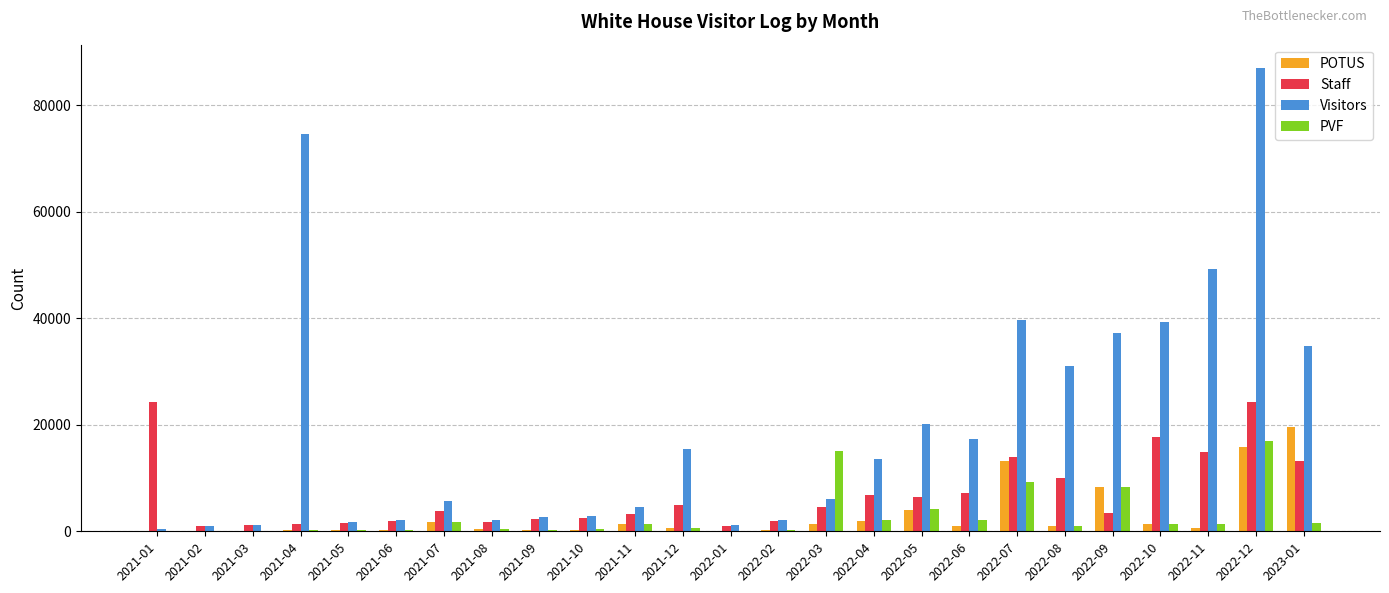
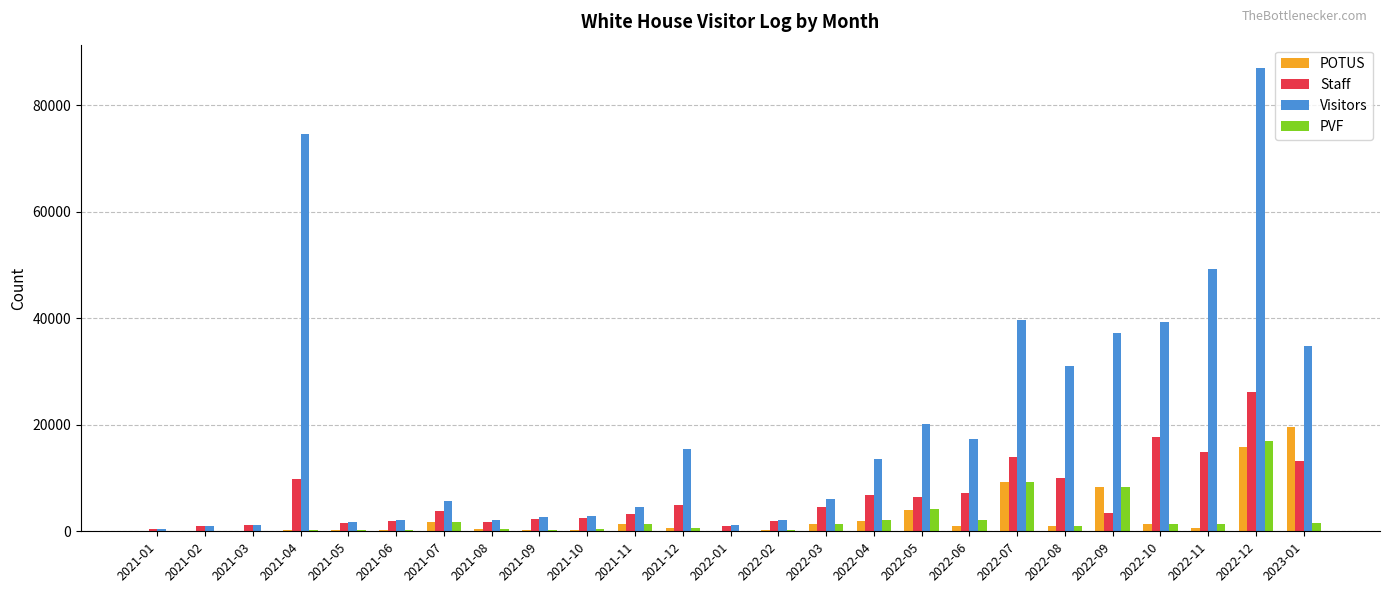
  {
    "POTUS": {
      "2021-07": 2000,
      "2021-11": 1000,
      "2021-12": 1000,
      "2022-03": 1000,
      "2022-04": 2000,
      "2022-05": 4000,
      "2022-06": 1000,
-     "2022-07": 13000,
+     "2022-07": 9000,
      "2022-08": 1000,
      "2022-09": 8000,
      "2022-10": 1000,
      "2022-11": 1000,
      "2022-12": 16000,
      "2023-01": 20000
    },
    "Staff": {
-     "2021-01": 24000,
+     "2021-01": 0,
      "2021-02": 1000,
      "2021-03": 1000,
-     "2021-04": 1000,
+     "2021-04": 10000,
      "2021-05": 2000,
      "2021-06": 2000,
      "2021-07": 4000,
      "2021-08": 2000,
      "2021-09": 2000,
      "2021-10": 2000,
      "2021-11": 3000,
      "2021-12": 5000,
      "2022-01": 1000,
      "2022-02": 2000,
      "2022-03": 5000,
      "2022-04": 7000,
      "2022-05": 6000,
      "2022-06": 7000,
      "2022-07": 14000,
      "2022-08": 10000,
      "2022-09": 3000,
      "2022-10": 18000,
      "2022-11": 15000,
-     "2022-12": 24000,
+     "2022-12": 26000,
      "2023-01": 13000
    },
    "Visitors": {
      "2021-02": 1000,
      "2021-03": 1000,
      "2021-04": 75000,
      "2021-05": 2000,
      "2021-06": 2000,
      "2021-07": 6000,
      "2021-08": 2000,
      "2021-09": 3000,
      "2021-10": 3000,
      "2021-11": 5000,
      "2021-12": 15000,
      "2022-01": 1000,
      "2022-02": 2000,
      "2022-03": 6000,
      "2022-04": 14000,
      "2022-05": 20000,
      "2022-06": 17000,
      "2022-07": 40000,
      "2022-08": 31000,
      "2022-09": 37000,
      "2022-10": 39000,
      "2022-11": 49000,
      "2022-12": 87000,
      "2023-01": 35000
    },
    "PVF": {
      "2021-07": 2000,
      "2021-11": 1000,
      "2021-12": 1000,
-     "2022-03": 15000,
+     "2022-03": 1000,
      "2022-04": 2000,
      "2022-05": 4000,
      "2022-06": 2000,
      "2022-07": 9000,
      "2022-08": 1000,
      "2022-09": 8000,
      "2022-10": 1000,
      "2022-11": 1000,
      "2022-12": 17000,
      "2023-01": 2000
    }
  }
